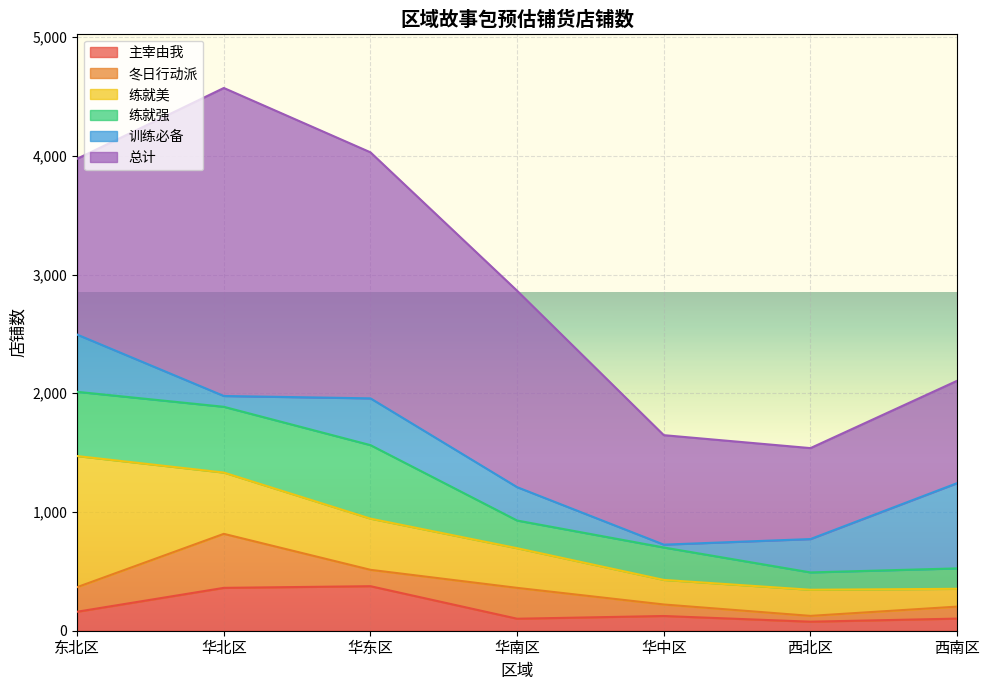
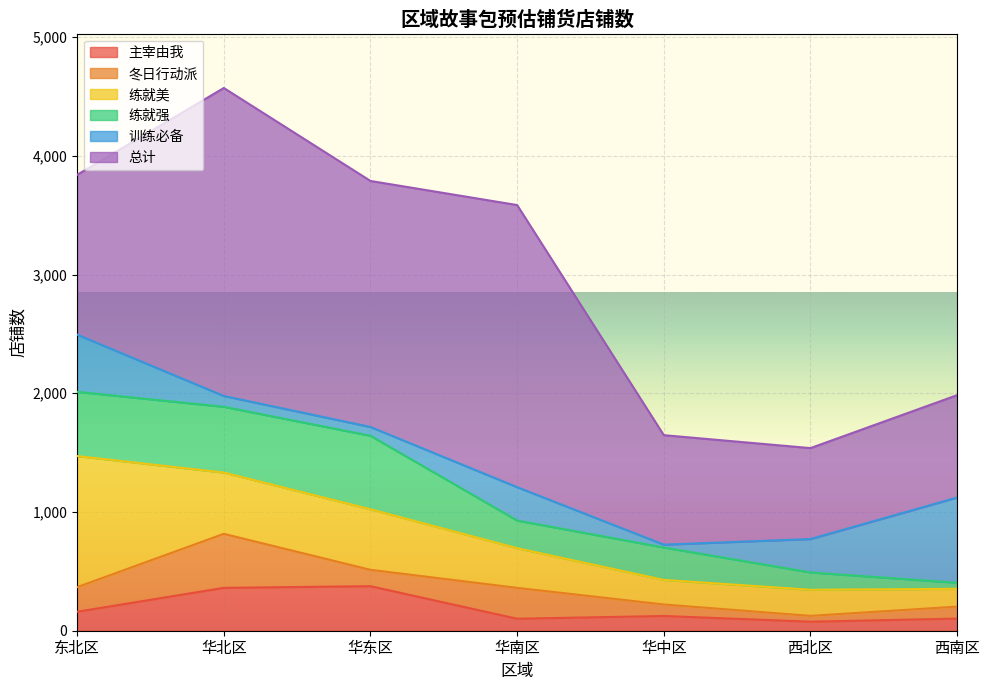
  {
    "练就美": {
      "东北区": "1,100",
      "华北区": "520",
-     "华东区": "430",
+     "华东区": "510",
      "华南区": "330",
      "华中区": "210",
      "西北区": "220",
      "西南区": "150"
    },
    "练就强": {
      "东北区": "540",
      "华北区": "550",
      "华东区": "620",
      "华南区": "230",
      "华中区": "270",
      "西北区": "150",
-     "西南区": "170"
+     "西南区": "50"
    },
    "训练必备": {
      "东北区": "480",
      "华北区": "90",
-     "华东区": "390",
+     "华东区": "70",
      "华南区": "280",
      "华中区": "20",
      "西北区": "280",
      "西南区": "720"
    },
    "总计": {
-     "东北区": "1,480",
+     "东北区": "1,350",
      "华北区": "2,590",
      "华东区": "2,070",
-     "华南区": "1,650",
+     "华南区": "2,380",
      "华中区": "920",
      "西北区": "770",
      "西南区": "860"
    }
  }
